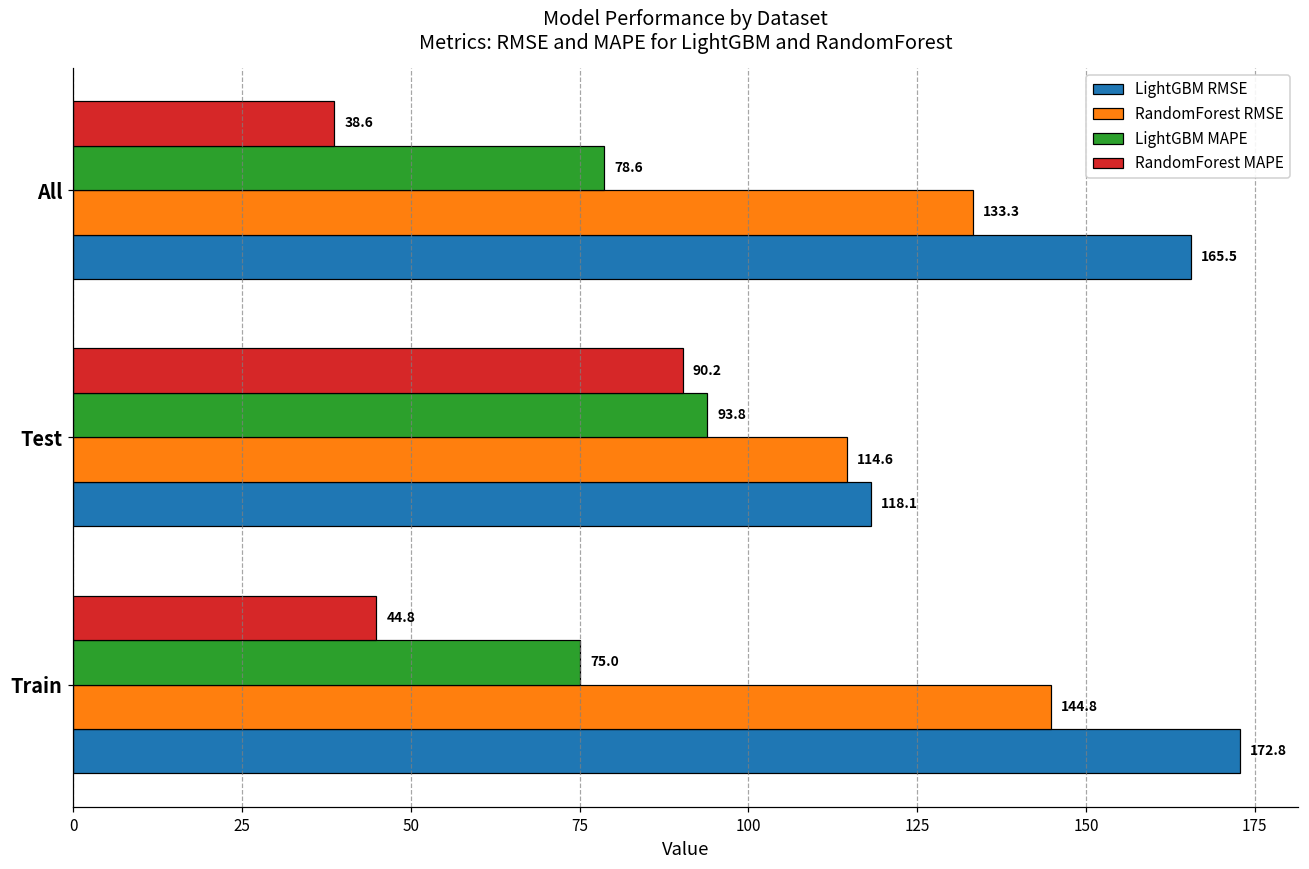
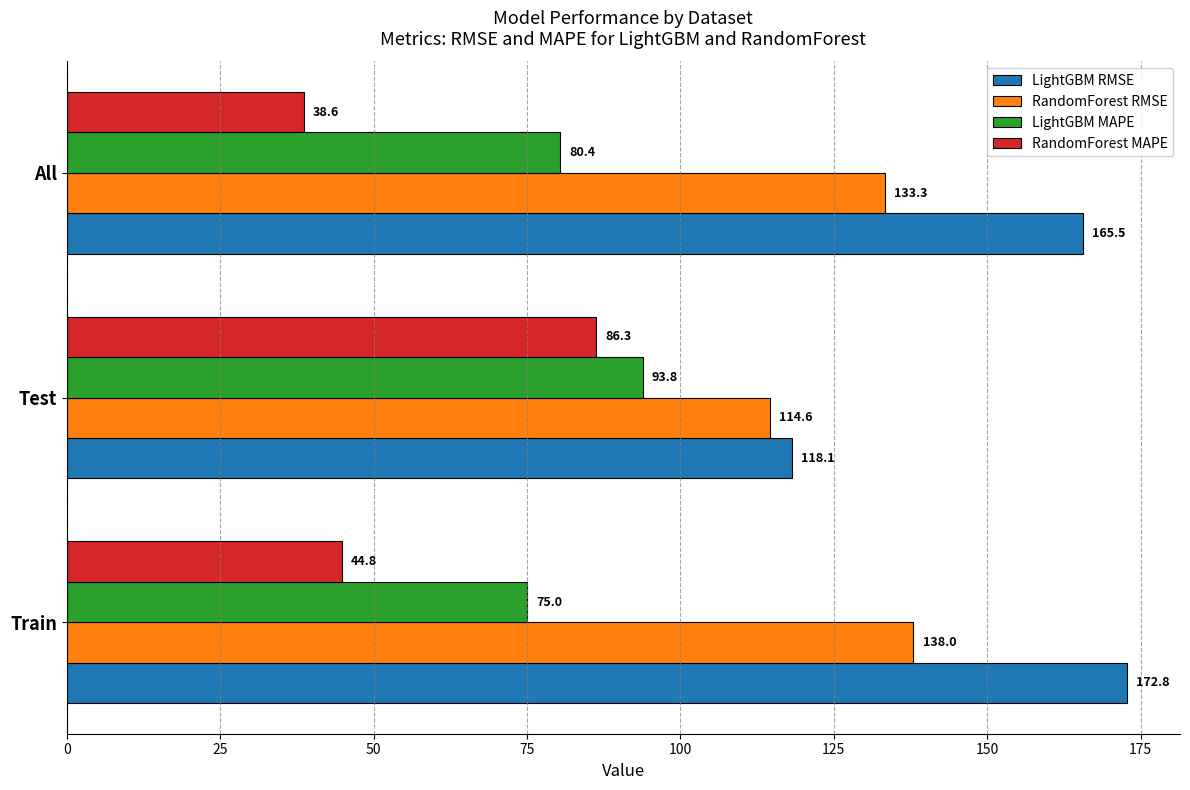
  {
    "LightGBM RMSE": {
      "All": 165.5,
      "Test": 118.1,
      "Train": 172.8
    },
    "RandomForest RMSE": {
      "All": 133.3,
      "Test": 114.6,
-     "Train": 144.8
+     "Train": 138.0
    },
    "LightGBM MAPE": {
-     "All": 78.6,
+     "All": 80.4,
      "Test": 93.8,
      "Train": 75.0
    },
    "RandomForest MAPE": {
      "All": 38.6,
-     "Test": 90.2,
+     "Test": 86.3,
      "Train": 44.8
    }
  }
